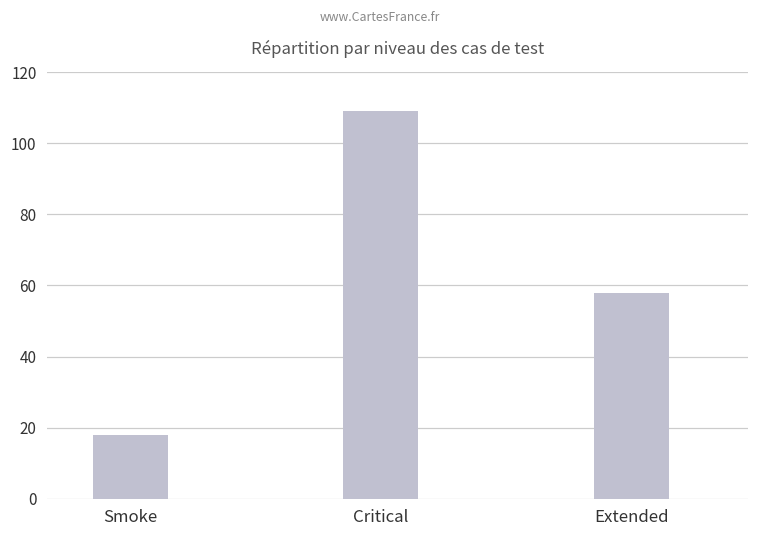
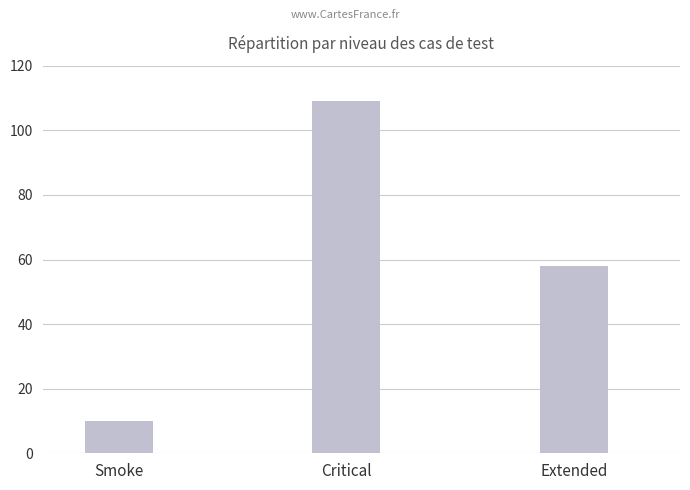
  {
-   "Smoke": 18,
+   "Smoke": 10,
    "Critical": 109,
    "Extended": 58
  }
